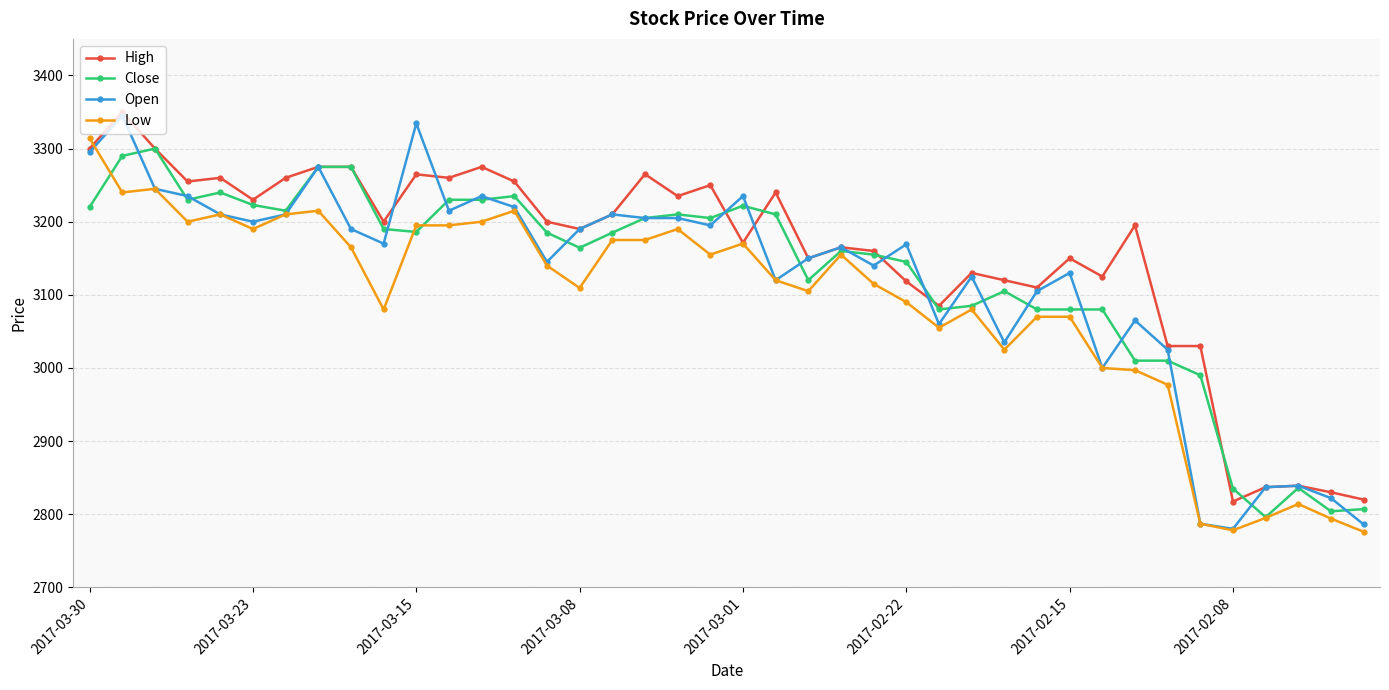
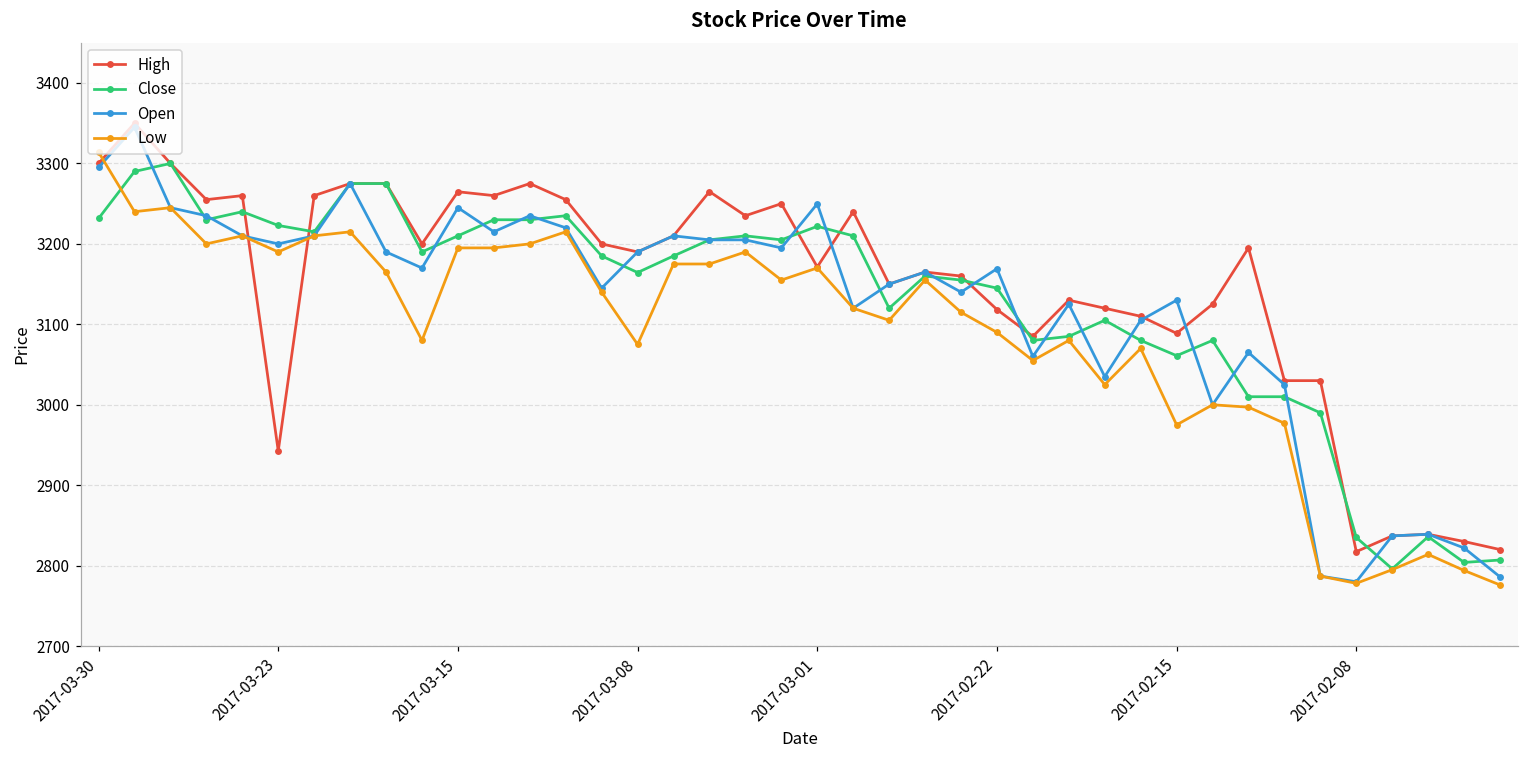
  {
    "High": {
      "2017-03-30": 3300,
-     "2017-03-23": 3230,
+     "2017-03-23": 2940,
      "2017-03-15": 3260,
      "2017-02-22": 3120,
-     "2017-02-15": 3150,
+     "2017-02-15": 3090,
      "2017-02-08": 2820
    },
    "Close": {
-     "2017-03-30": 3220,
+     "2017-03-30": 3230,
      "2017-03-23": 3220,
-     "2017-03-15": 3190,
+     "2017-03-15": 3210,
      "2017-03-08": 3160,
      "2017-03-01": 3220,
      "2017-02-22": 3150,
-     "2017-02-15": 3080,
+     "2017-02-15": 3060,
      "2017-02-08": 2840
    },
    "Open": {
      "2017-03-30": 3300,
      "2017-03-23": 3200,
-     "2017-03-15": 3330,
-     "2017-03-01": 3240,
+     "2017-03-15": 3250,
+     "2017-03-01": 3250,
      "2017-02-22": 3170,
      "2017-02-15": 3130
    },
    "Low": {
      "2017-03-30": 3310,
      "2017-03-23": 3190,
      "2017-03-15": 3200,
-     "2017-03-08": 3110,
+     "2017-03-08": 3080,
      "2017-02-22": 3090,
-     "2017-02-15": 3070
+     "2017-02-15": 2980
    }
  }
